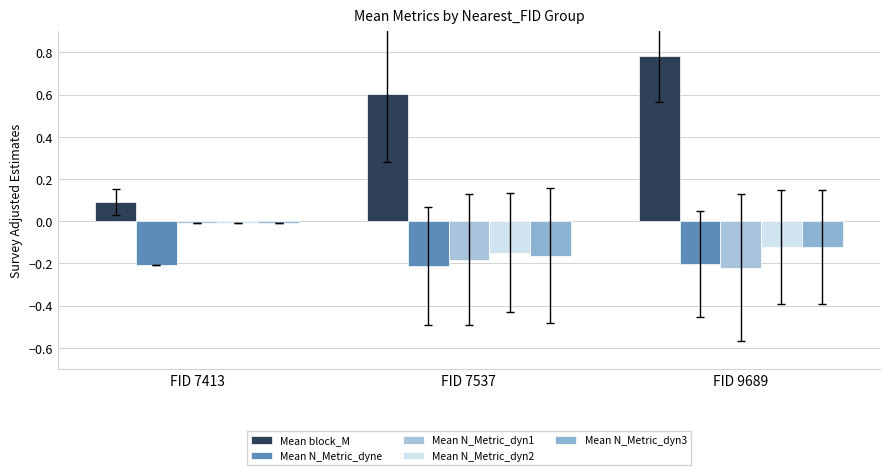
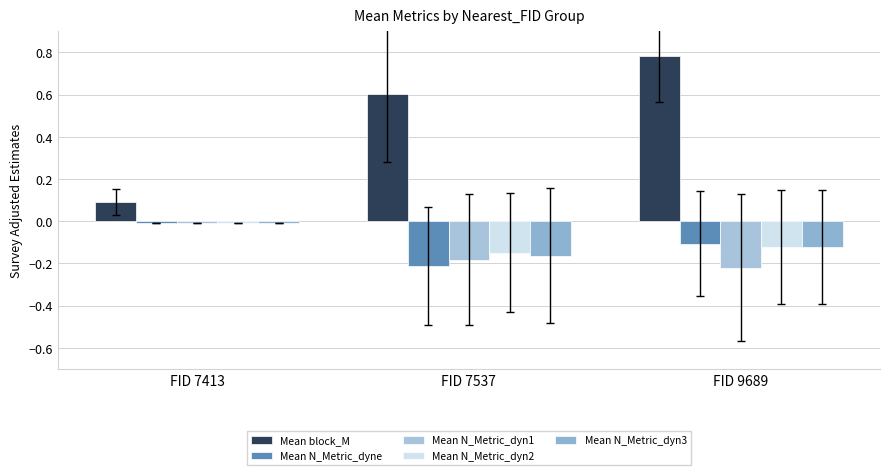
  {
    "Mean block_M": {
      "FID 7413": 0.09,
      "FID 7537": 0.60,
      "FID 9689": 0.78
    },
    "Mean N_Metric_dyne": {
-     "FID 7413": -0.21,
+     "FID 7413": -0.01,
      "FID 7537": -0.21,
-     "FID 9689": -0.20
+     "FID 9689": -0.11
    }
  }
